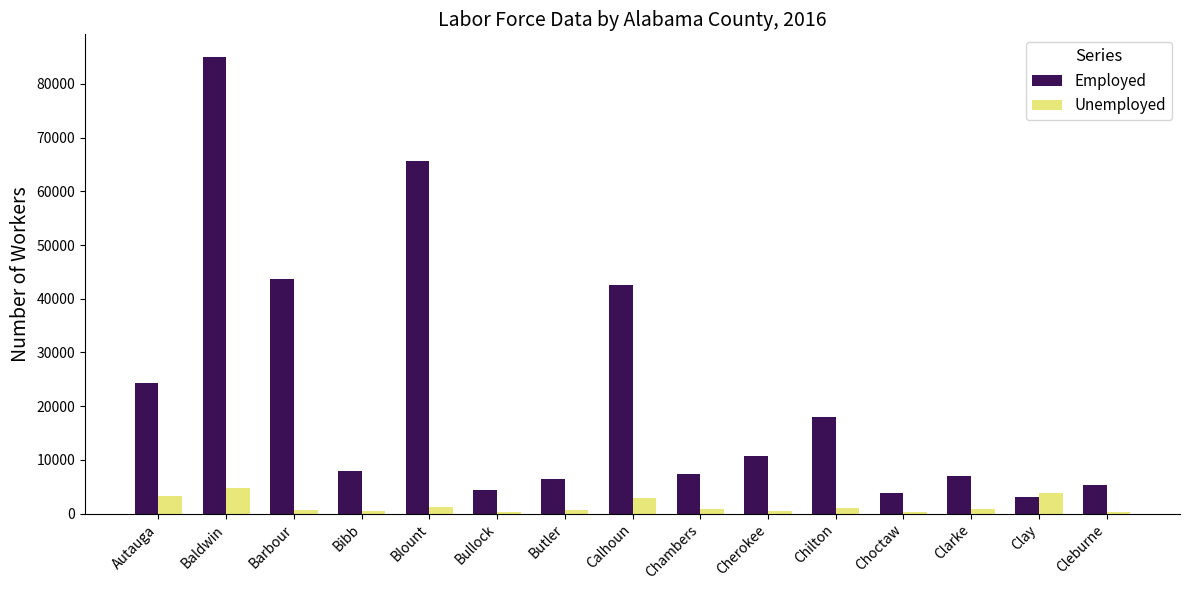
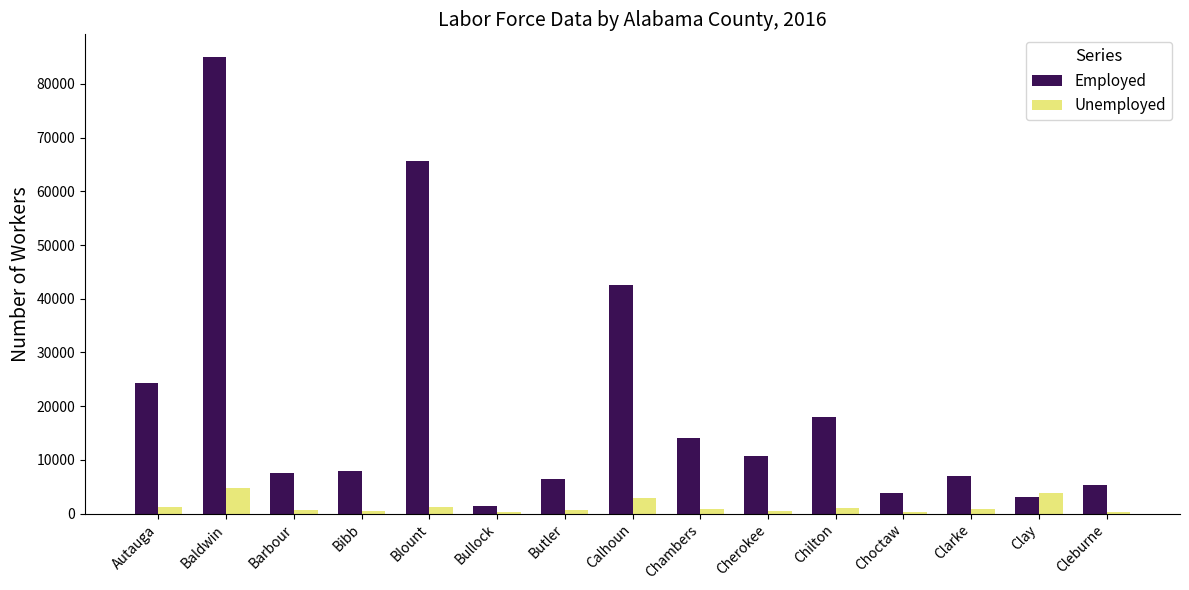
  {
    "Employed": {
      "Autauga": 24000,
      "Baldwin": 85000,
-     "Barbour": 44000,
+     "Barbour": 8000,
      "Bibb": 8000,
      "Blount": 66000,
-     "Bullock": 4000,
+     "Bullock": 1000,
      "Butler": 6000,
      "Calhoun": 42000,
-     "Chambers": 7000,
+     "Chambers": 14000,
      "Cherokee": 11000,
      "Chilton": 18000,
      "Choctaw": 4000,
      "Clarke": 7000,
      "Clay": 3000,
      "Cleburne": 5000
    },
    "Unemployed": {
-     "Autauga": 3000,
+     "Autauga": 1000,
      "Baldwin": 5000,
      "Barbour": 1000,
      "Bibb": 1000,
      "Blount": 1000,
      "Butler": 1000,
      "Calhoun": 3000,
      "Chambers": 1000,
      "Cherokee": 1000,
      "Chilton": 1000,
      "Clarke": 1000,
      "Clay": 4000
    }
  }
